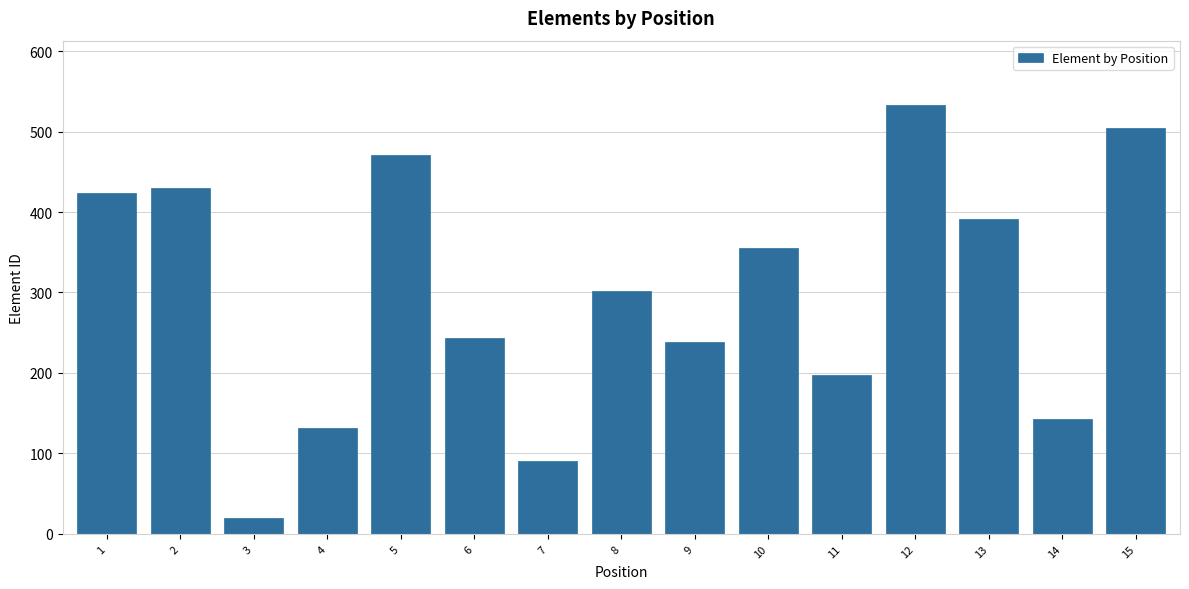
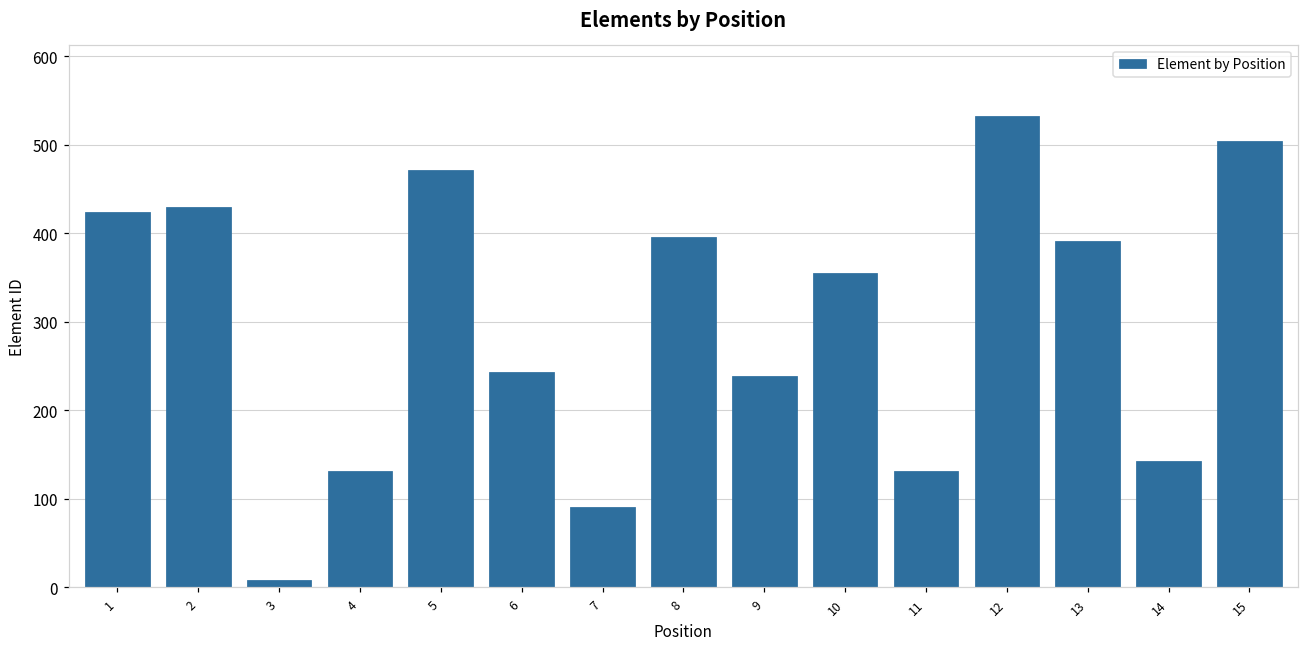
  {
    "1": 420,
    "2": 430,
-   "3": 20,
+   "3": 10,
    "4": 130,
    "5": 470,
    "6": 240,
    "7": 90,
-   "8": 300,
+   "8": 400,
    "9": 240,
    "10": 360,
-   "11": 200,
+   "11": 130,
    "12": 530,
    "13": 390,
    "14": 140,
    "15": 500
  }
